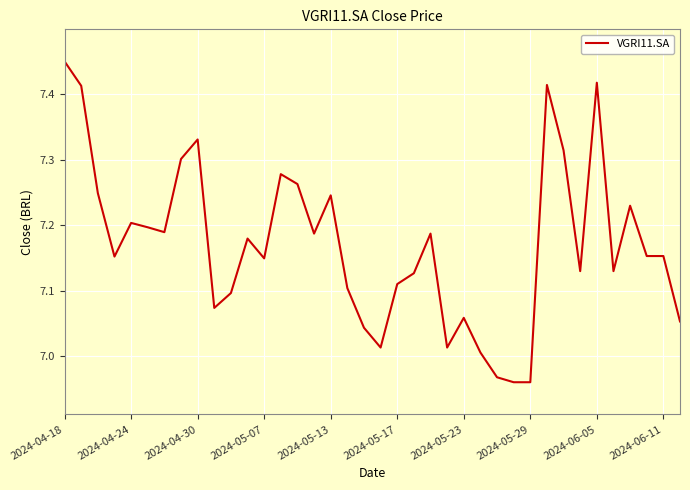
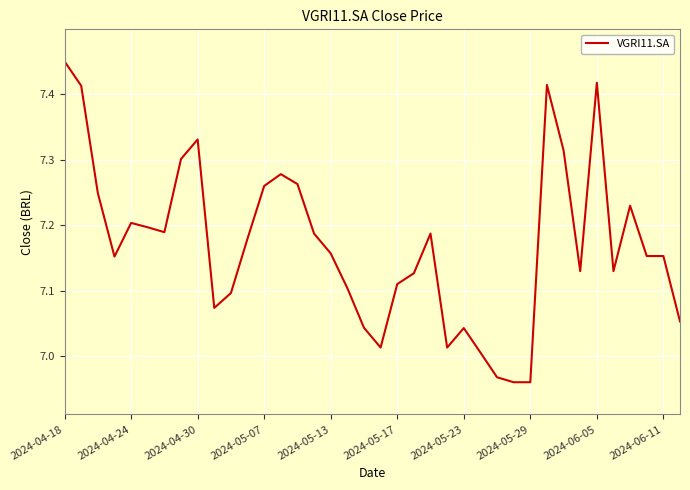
  {
    "2024-04-18": 7.45,
    "2024-04-24": 7.20,
    "2024-04-30": 7.33,
-   "2024-05-07": 7.15,
-   "2024-05-13": 7.25,
+   "2024-05-07": 7.26,
+   "2024-05-13": 7.16,
    "2024-05-17": 7.11,
-   "2024-05-23": 7.06,
+   "2024-05-23": 7.04,
    "2024-05-29": 6.96,
    "2024-06-05": 7.42,
    "2024-06-11": 7.15
  }
